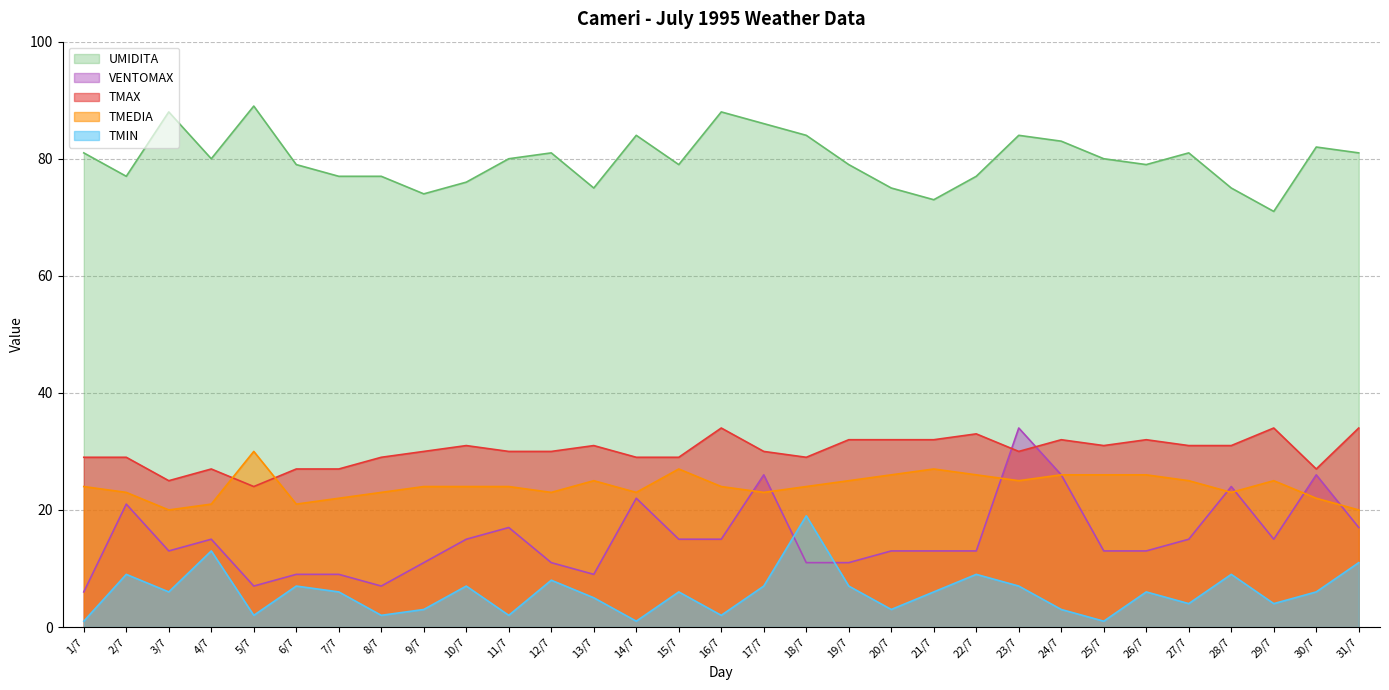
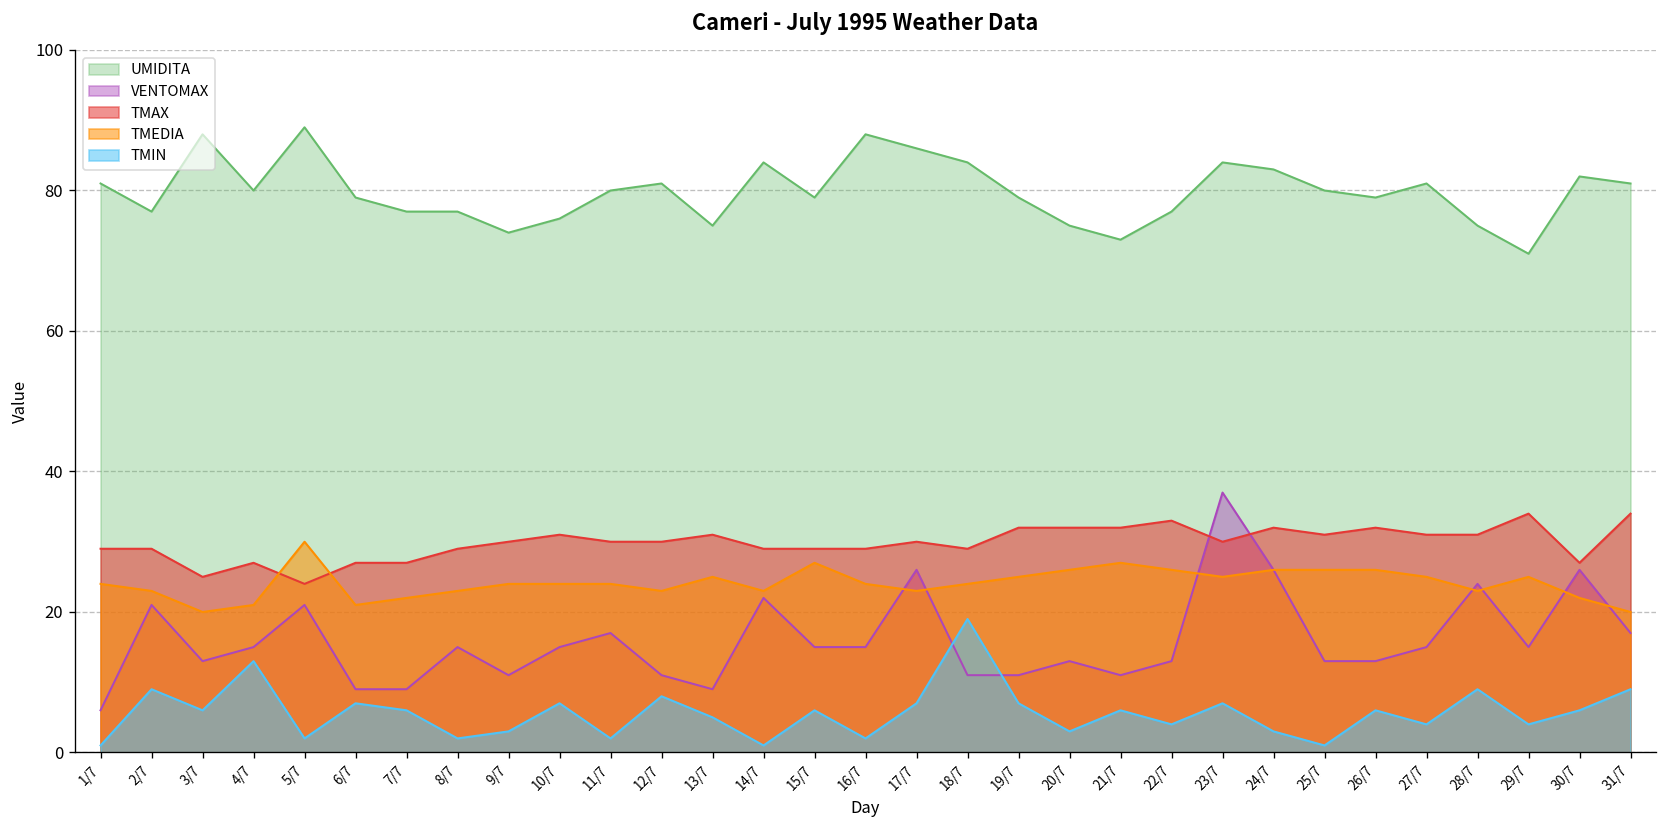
  {
    "UMIDITA": {
      "1/7": 81,
      "2/7": 77,
      "4/7": 80,
      "5/7": 89,
      "6/7": 79,
      "7/7": 77,
      "8/7": 77,
      "9/7": 74,
      "10/7": 76,
      "11/7": 80,
      "12/7": 81,
      "13/7": 75,
      "14/7": 84,
      "15/7": 79,
      "16/7": 88,
      "17/7": 86,
      "18/7": 84,
      "19/7": 79,
      "20/7": 75,
      "21/7": 73,
      "22/7": 77,
      "23/7": 84,
      "24/7": 83,
      "25/7": 80,
      "26/7": 79,
      "27/7": 81,
      "28/7": 75,
      "29/7": 71,
      "30/7": 82,
      "31/7": 81
    },
    "VENTOMAX": {
      "1/7": 6,
      "2/7": 21,
      "3/7": 13,
      "4/7": 15,
-     "5/7": 7,
+     "5/7": 21,
      "6/7": 9,
      "7/7": 9,
-     "8/7": 7,
+     "8/7": 15,
      "9/7": 11,
      "10/7": 15,
      "11/7": 17,
      "12/7": 11,
      "13/7": 9,
      "14/7": 22,
      "15/7": 15,
      "16/7": 15,
      "17/7": 26,
      "18/7": 11,
      "19/7": 11,
      "20/7": 13,
-     "21/7": 13,
+     "21/7": 11,
      "22/7": 13,
-     "23/7": 34,
+     "23/7": 37,
      "25/7": 13,
      "26/7": 13,
      "27/7": 15,
      "28/7": 24,
      "29/7": 15,
      "30/7": 26,
      "31/7": 17
    },
    "TMAX": {
      "1/7": 29,
      "2/7": 29,
      "3/7": 25,
      "4/7": 27,
      "5/7": 24,
      "6/7": 27,
      "7/7": 27,
      "8/7": 29,
      "9/7": 30,
      "10/7": 31,
      "11/7": 30,
      "12/7": 30,
      "13/7": 31,
      "14/7": 29,
      "15/7": 29,
-     "16/7": 34,
+     "16/7": 29,
      "17/7": 30,
      "18/7": 29,
      "19/7": 32,
      "20/7": 32,
      "21/7": 32,
      "22/7": 33,
      "23/7": 30,
      "24/7": 32,
      "25/7": 31,
      "26/7": 32,
      "27/7": 31,
      "28/7": 31,
      "29/7": 34,
      "30/7": 27,
      "31/7": 34
    },
    "TMEDIA": {
      "1/7": 24,
      "2/7": 23,
      "3/7": 20,
      "4/7": 21,
      "5/7": 30,
      "6/7": 21,
      "7/7": 22,
      "8/7": 23,
      "9/7": 24,
      "10/7": 24,
      "11/7": 24,
      "12/7": 23,
      "13/7": 25,
      "14/7": 23,
      "15/7": 27,
      "16/7": 24,
      "17/7": 23,
      "18/7": 24,
      "19/7": 25,
      "20/7": 26,
      "21/7": 27,
      "22/7": 26,
      "23/7": 25,
      "25/7": 26,
      "26/7": 26,
      "27/7": 25,
      "28/7": 23,
      "29/7": 25,
      "30/7": 22,
      "31/7": 20
    },
    "TMIN": {
      "1/7": 1,
      "2/7": 9,
      "3/7": 6,
      "4/7": 13,
      "5/7": 2,
      "6/7": 7,
      "7/7": 6,
      "8/7": 2,
      "9/7": 3,
      "10/7": 7,
      "11/7": 2,
      "12/7": 8,
      "13/7": 5,
      "14/7": 1,
      "15/7": 6,
      "16/7": 2,
      "17/7": 7,
      "18/7": 19,
      "19/7": 7,
      "20/7": 3,
      "21/7": 6,
-     "22/7": 9,
+     "22/7": 4,
      "23/7": 7,
      "24/7": 3,
      "25/7": 1,
      "26/7": 6,
      "27/7": 4,
      "28/7": 9,
      "29/7": 4,
      "30/7": 6,
-     "31/7": 11
+     "31/7": 9
    }
  }
